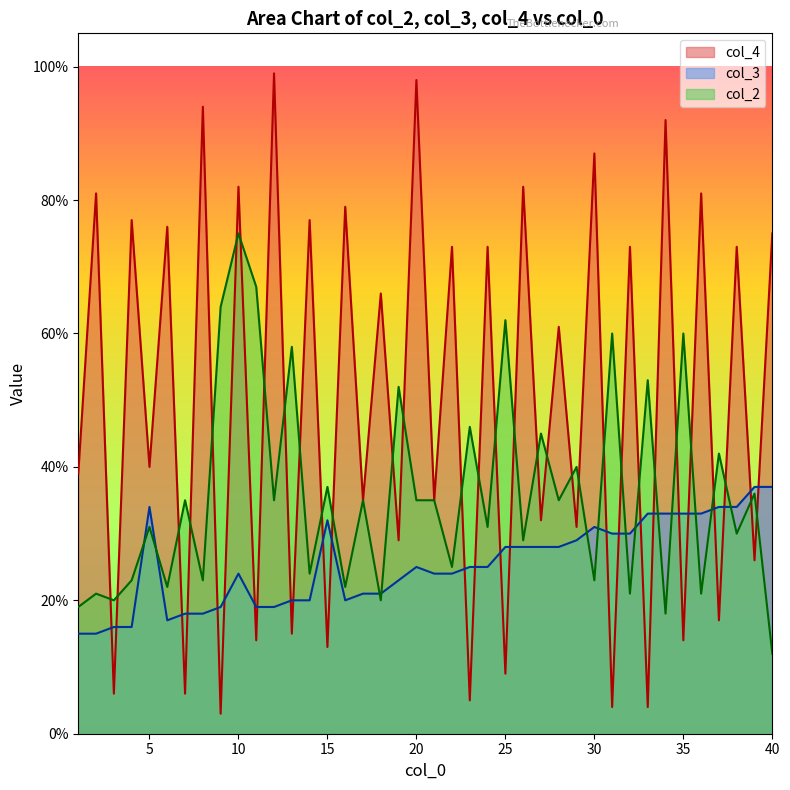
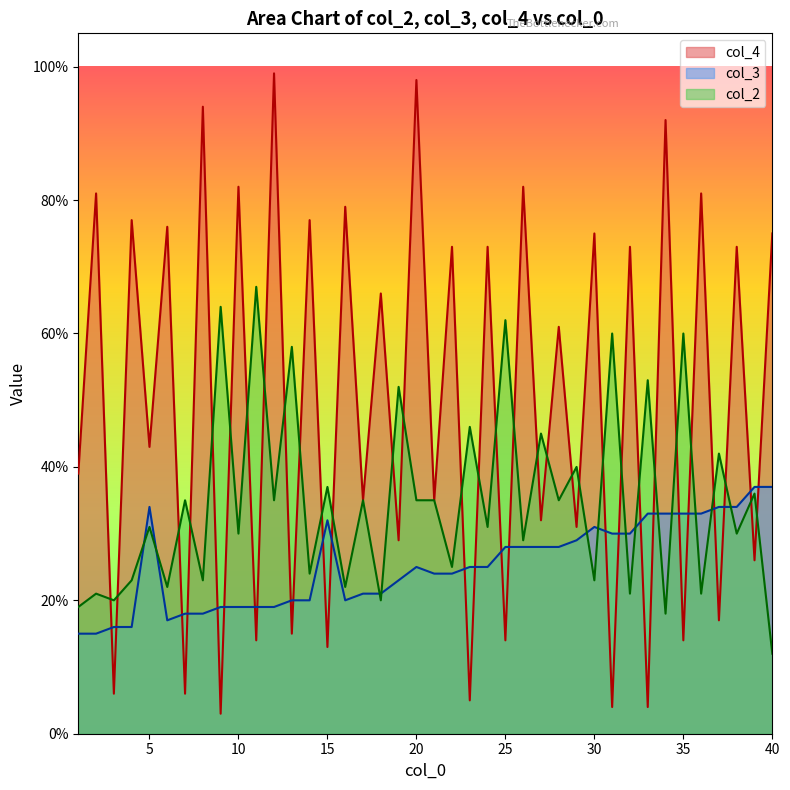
  {
    "col_4": {
-     "5": "40%",
+     "5": "43%",
      "10": "82%",
      "15": "13%",
      "20": "98%",
-     "25": "9%",
-     "30": "87%",
+     "25": "14%",
+     "30": "75%",
      "35": "14%",
      "40": "75%"
    },
    "col_3": {
      "5": "34%",
-     "10": "24%",
+     "10": "19%",
      "15": "32%",
      "20": "25%",
      "25": "28%",
      "30": "31%",
      "35": "33%",
      "40": "37%"
    },
    "col_2": {
      "5": "31%",
-     "10": "75%",
+     "10": "30%",
      "15": "37%",
      "20": "35%",
      "25": "62%",
      "30": "23%",
      "35": "60%",
      "40": "12%"
    }
  }
